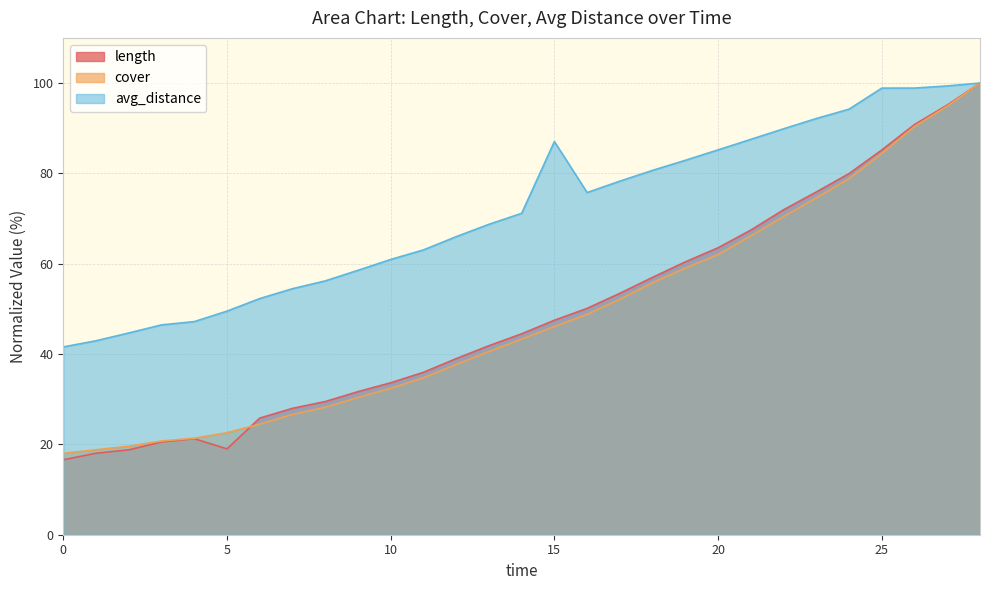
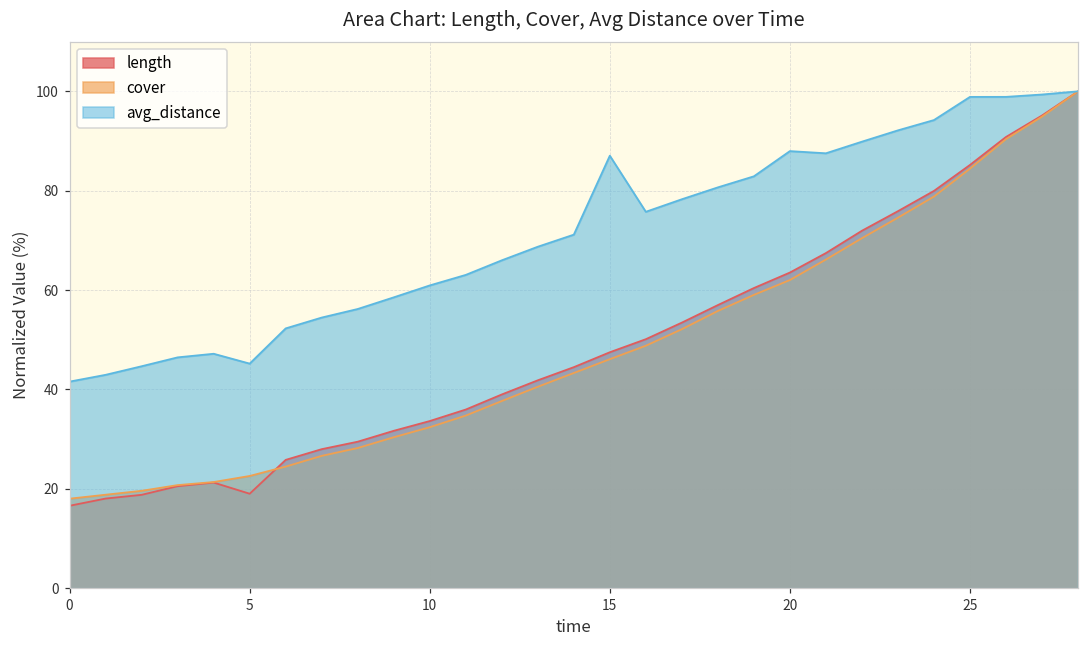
  {
    "length": {
      "0": 17,
      "5": 19,
      "10": 34,
      "15": 47,
      "20": 64,
      "25": 85
    },
    "cover": {
      "0": 18,
      "5": 23,
      "10": 32,
      "15": 46,
      "20": 62,
      "25": 84
    },
    "avg_distance": {
      "0": 42,
-     "5": 50,
+     "5": 45,
      "10": 61,
      "15": 87,
-     "20": 85,
+     "20": 88,
      "25": 99
    }
  }
